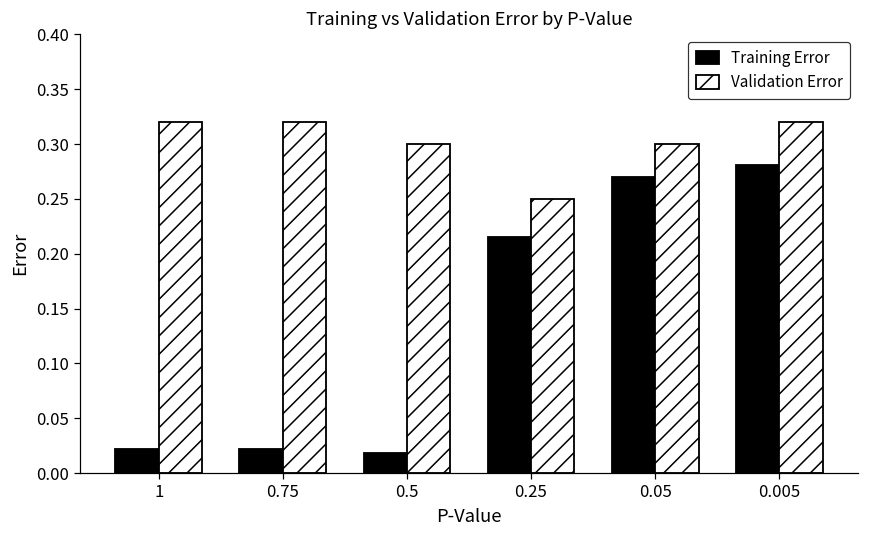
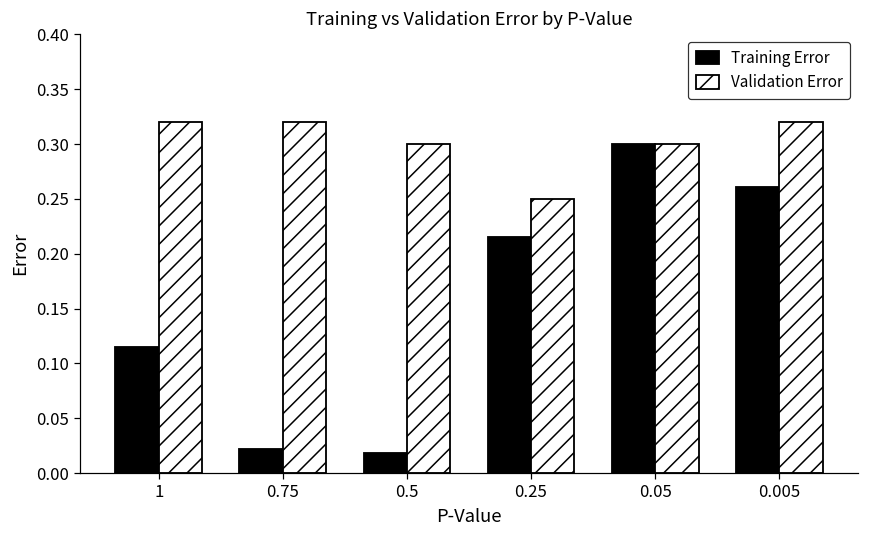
  {
    "Training Error": {
-     "1": 0.02,
+     "1": 0.12,
      "0.75": 0.02,
      "0.5": 0.02,
      "0.25": 0.22,
-     "0.05": 0.27,
-     "0.005": 0.28
+     "0.05": 0.30,
+     "0.005": 0.26
    },
    "Validation Error": {
      "1": 0.32,
      "0.75": 0.32,
      "0.5": 0.30,
      "0.25": 0.25,
      "0.05": 0.30,
      "0.005": 0.32
    }
  }
